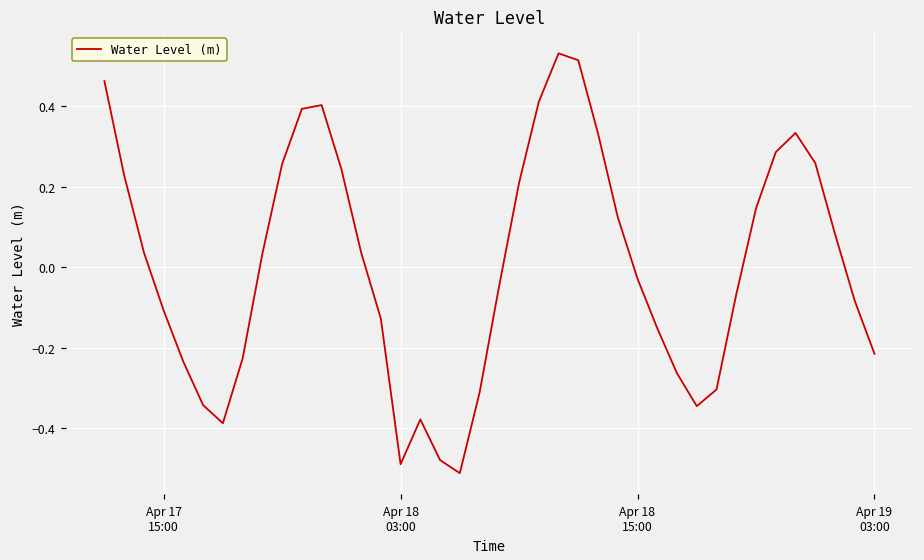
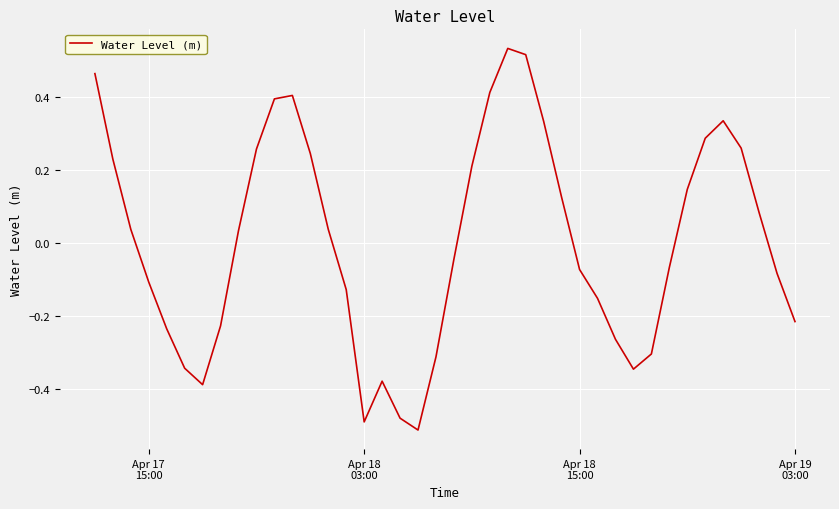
  {
    "Apr 17 15:00": -0.11,
    "Apr 18 03:00": -0.49,
-   "Apr 18 15:00": -0.03,
+   "Apr 18 15:00": -0.07,
    "Apr 19 03:00": -0.21
  }
